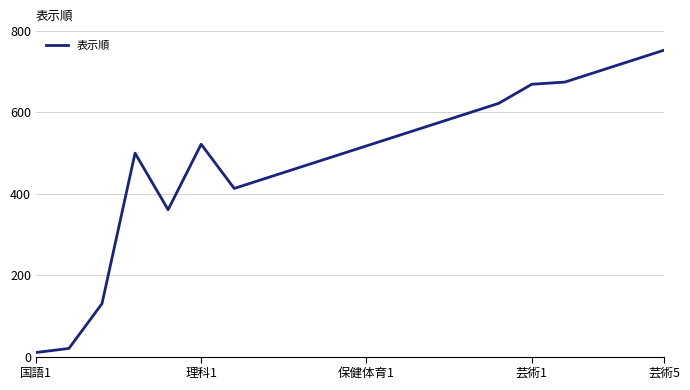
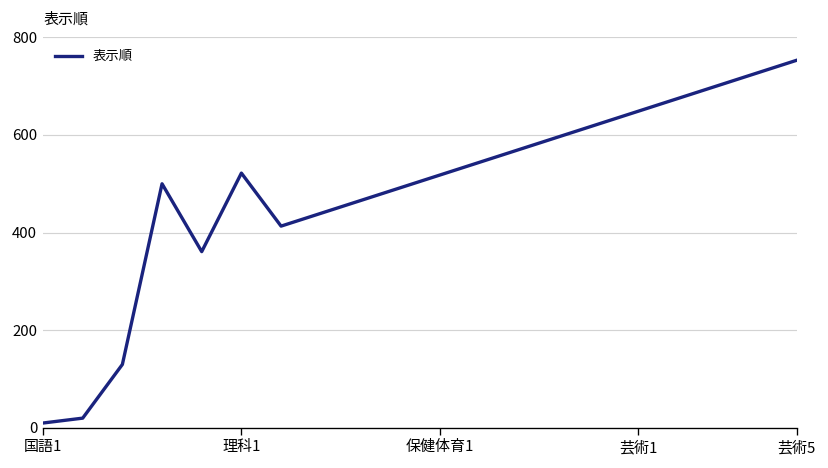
  {
    "国語1": 10,
    "理科1": 520,
-   "芸術1": 670,
+   "芸術1": 650,
    "芸術5": 750
  }
